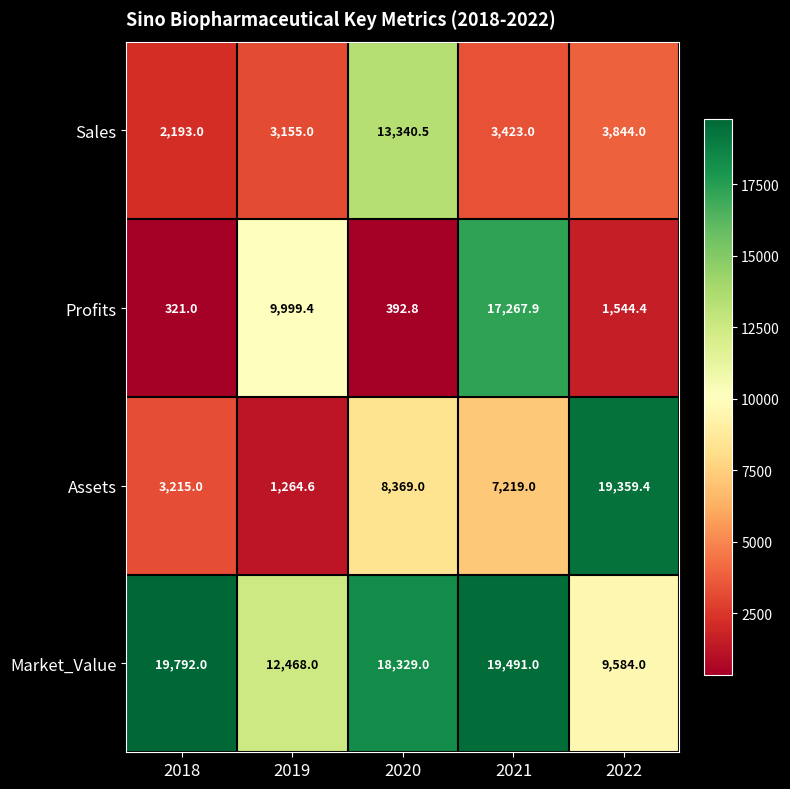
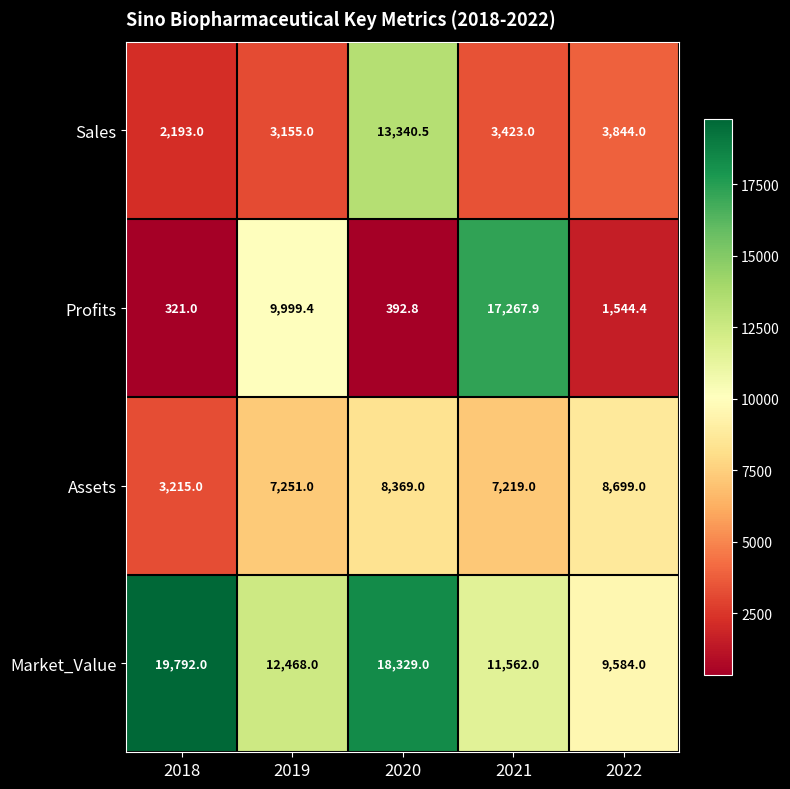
  {
    "Sales": {
      "2018": "2,193.0",
      "2019": "3,155.0",
      "2020": "13,340.5",
      "2021": "3,423.0",
      "2022": "3,844.0"
    },
    "Profits": {
      "2018": "321.0",
      "2019": "9,999.4",
      "2020": "392.8",
      "2021": "17,267.9",
      "2022": "1,544.4"
    },
    "Assets": {
      "2018": "3,215.0",
-     "2019": "1,264.6",
+     "2019": "7,251.0",
      "2020": "8,369.0",
      "2021": "7,219.0",
-     "2022": "19,359.4"
+     "2022": "8,699.0"
    },
    "Market_Value": {
      "2018": "19,792.0",
      "2019": "12,468.0",
      "2020": "18,329.0",
-     "2021": "19,491.0",
+     "2021": "11,562.0",
      "2022": "9,584.0"
    }
  }
